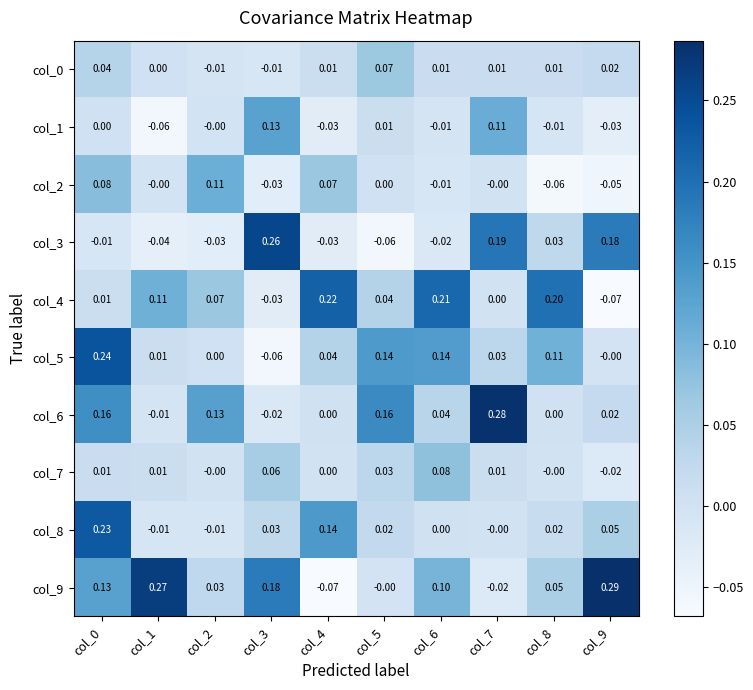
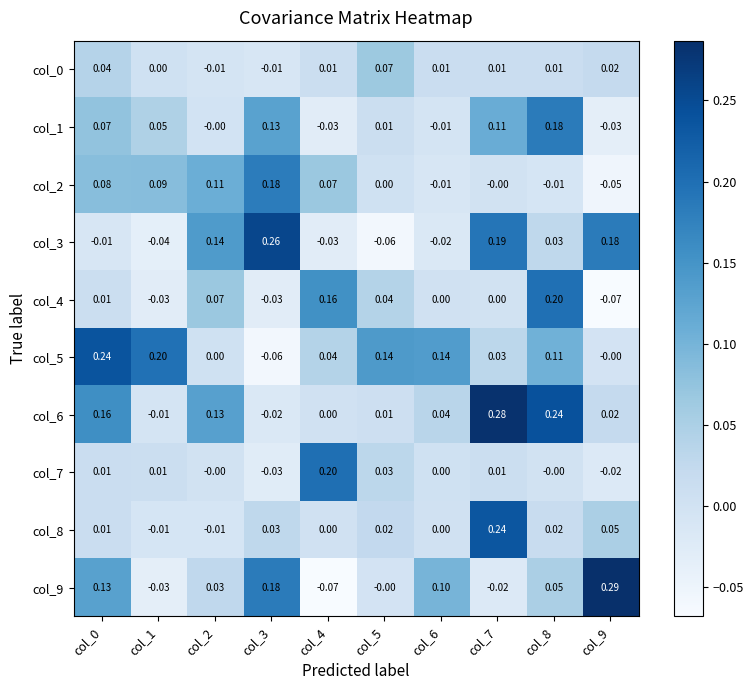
  {
    "col_0": {
      "col_0": 0.04,
      "col_1": 0.00,
      "col_2": -0.01,
      "col_3": -0.01,
      "col_4": 0.01,
      "col_5": 0.07,
      "col_6": 0.01,
      "col_7": 0.01,
      "col_8": 0.01,
      "col_9": 0.02
    },
    "col_1": {
-     "col_0": 0.00,
-     "col_1": -0.06,
+     "col_0": 0.07,
+     "col_1": 0.05,
      "col_2": -0.00,
      "col_3": 0.13,
      "col_4": -0.03,
      "col_5": 0.01,
      "col_6": -0.01,
      "col_7": 0.11,
-     "col_8": -0.01,
+     "col_8": 0.18,
      "col_9": -0.03
    },
    "col_2": {
      "col_0": 0.08,
-     "col_1": -0.00,
+     "col_1": 0.09,
      "col_2": 0.11,
-     "col_3": -0.03,
+     "col_3": 0.18,
      "col_4": 0.07,
      "col_5": 0.00,
      "col_6": -0.01,
      "col_7": -0.00,
-     "col_8": -0.06,
+     "col_8": -0.01,
      "col_9": -0.05
    },
    "col_3": {
      "col_0": -0.01,
      "col_1": -0.04,
-     "col_2": -0.03,
+     "col_2": 0.14,
      "col_3": 0.26,
      "col_4": -0.03,
      "col_5": -0.06,
      "col_6": -0.02,
      "col_7": 0.19,
      "col_8": 0.03,
      "col_9": 0.18
    },
    "col_4": {
      "col_0": 0.01,
-     "col_1": 0.11,
+     "col_1": -0.03,
      "col_2": 0.07,
      "col_3": -0.03,
-     "col_4": 0.22,
+     "col_4": 0.16,
      "col_5": 0.04,
-     "col_6": 0.21,
+     "col_6": 0.00,
      "col_7": 0.00,
      "col_8": 0.20,
      "col_9": -0.07
    },
    "col_5": {
      "col_0": 0.24,
-     "col_1": 0.01,
+     "col_1": 0.20,
      "col_2": 0.00,
      "col_3": -0.06,
      "col_4": 0.04,
      "col_5": 0.14,
      "col_6": 0.14,
      "col_7": 0.03,
      "col_8": 0.11,
      "col_9": -0.00
    },
    "col_6": {
      "col_0": 0.16,
      "col_1": -0.01,
      "col_2": 0.13,
      "col_3": -0.02,
      "col_4": 0.00,
-     "col_5": 0.16,
+     "col_5": 0.01,
      "col_6": 0.04,
      "col_7": 0.28,
-     "col_8": 0.00,
+     "col_8": 0.24,
      "col_9": 0.02
    },
    "col_7": {
      "col_0": 0.01,
      "col_1": 0.01,
      "col_2": -0.00,
-     "col_3": 0.06,
-     "col_4": 0.00,
+     "col_3": -0.03,
+     "col_4": 0.20,
      "col_5": 0.03,
-     "col_6": 0.08,
+     "col_6": 0.00,
      "col_7": 0.01,
      "col_8": -0.00,
      "col_9": -0.02
    },
    "col_8": {
-     "col_0": 0.23,
+     "col_0": 0.01,
      "col_1": -0.01,
      "col_2": -0.01,
      "col_3": 0.03,
-     "col_4": 0.14,
+     "col_4": 0.00,
      "col_5": 0.02,
      "col_6": 0.00,
-     "col_7": -0.00,
+     "col_7": 0.24,
      "col_8": 0.02,
      "col_9": 0.05
    },
    "col_9": {
      "col_0": 0.13,
-     "col_1": 0.27,
+     "col_1": -0.03,
      "col_2": 0.03,
      "col_3": 0.18,
      "col_4": -0.07,
      "col_5": -0.00,
      "col_6": 0.10,
      "col_7": -0.02,
      "col_8": 0.05,
      "col_9": 0.29
    }
  }
